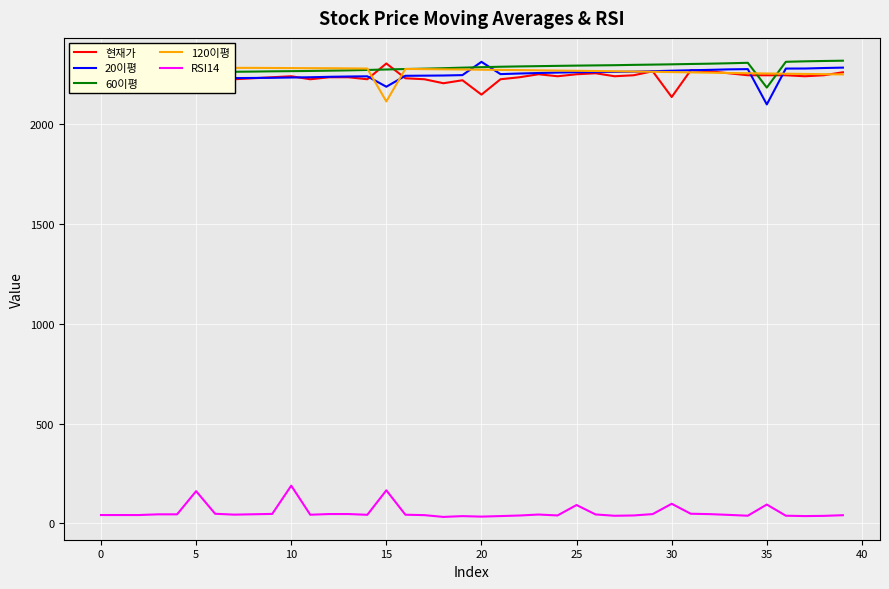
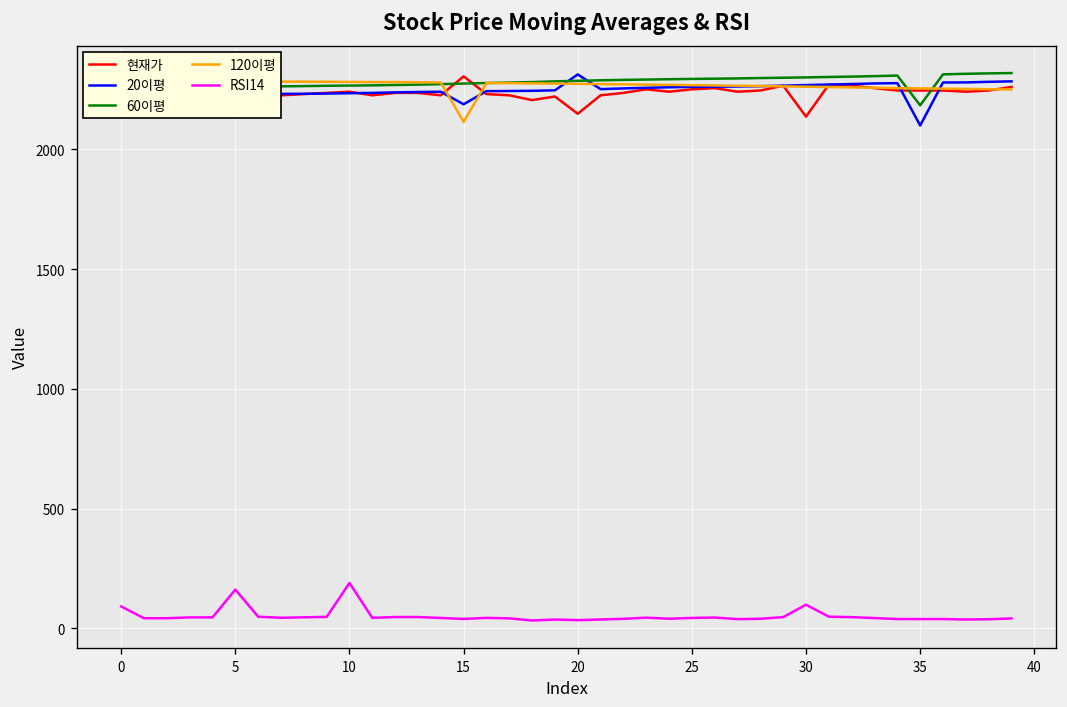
  {
    "현재가": {
      "15": 2300,
      "20": 2150,
      "30": 2140
    },
    "20이평": {
      "15": 2190,
      "20": 2310,
      "35": 2100
    },
    "60이평": {
      "10": 2270,
      "15": 2270,
      "25": 2290,
      "30": 2300,
      "35": 2180
    },
    "120이평": {
      "10": 2280,
      "15": 2110
    },
    "RSI14": {
-     "0": 40,
+     "0": 90,
      "5": 160,
      "10": 190,
-     "15": 170,
+     "15": 40,
      "20": 30,
-     "25": 90,
+     "25": 40,
      "30": 100,
-     "35": 90
+     "35": 40
    }
  }
